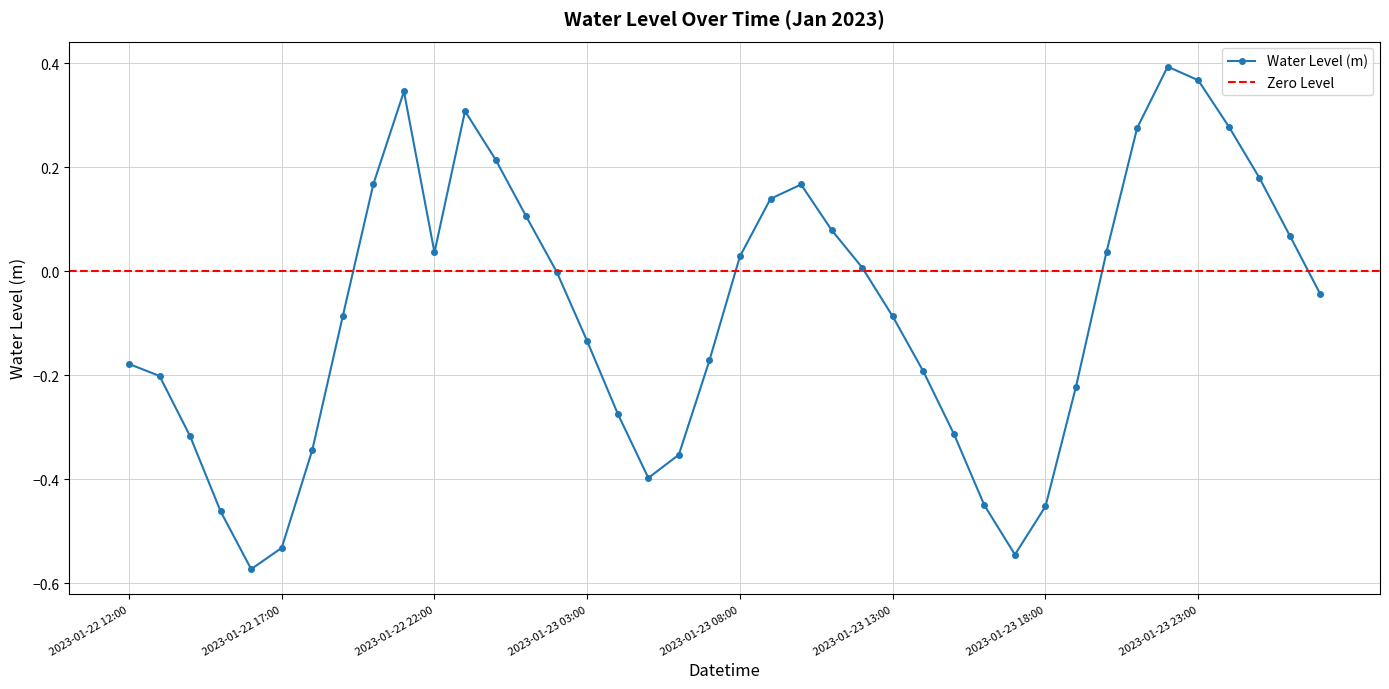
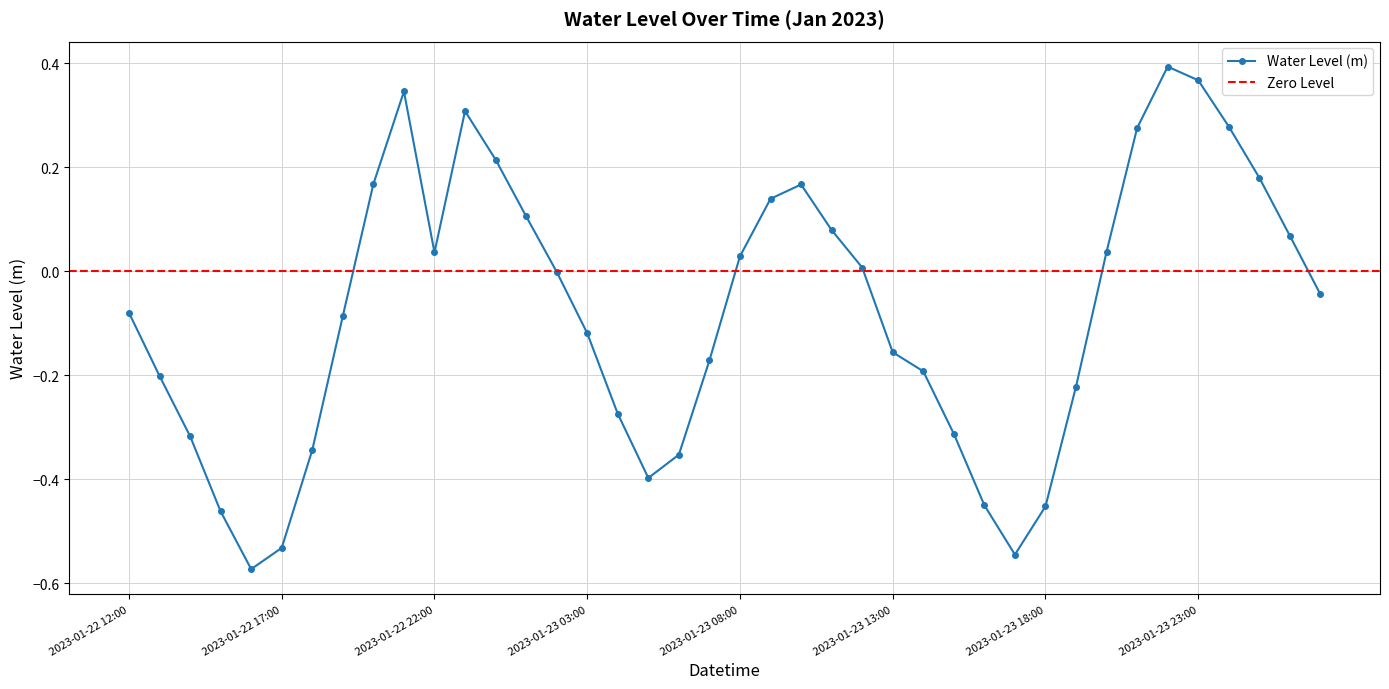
  {
-   "2023-01-22 12:00": -0.18,
+   "2023-01-22 12:00": -0.08,
    "2023-01-22 17:00": -0.53,
    "2023-01-22 22:00": 0.04,
-   "2023-01-23 03:00": -0.13,
+   "2023-01-23 03:00": -0.12,
    "2023-01-23 08:00": 0.03,
-   "2023-01-23 13:00": -0.09,
+   "2023-01-23 13:00": -0.16,
    "2023-01-23 18:00": -0.45,
    "2023-01-23 23:00": 0.37
  }
